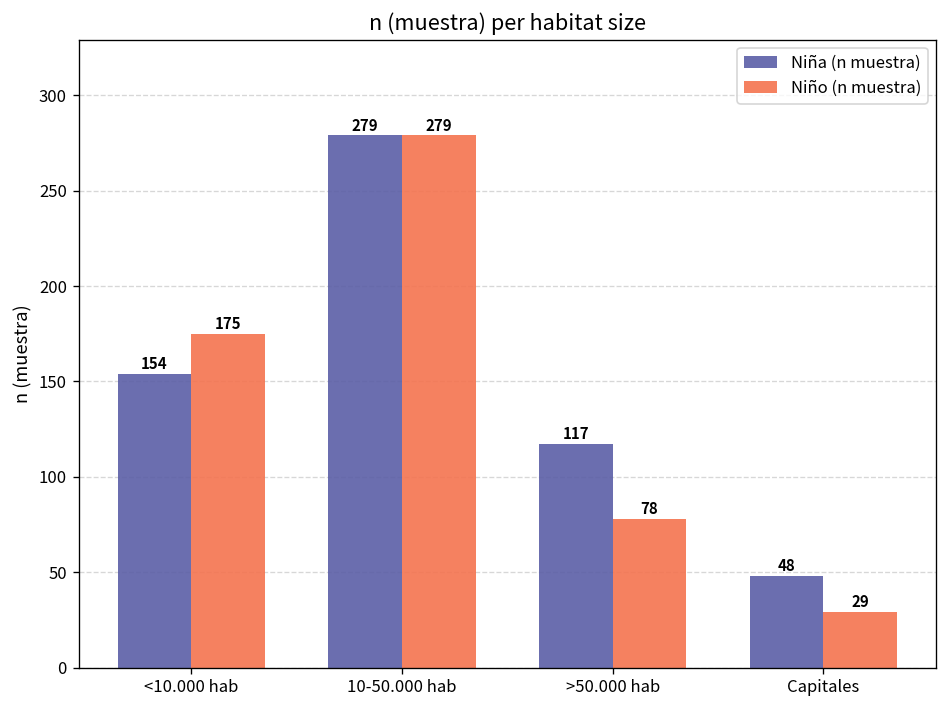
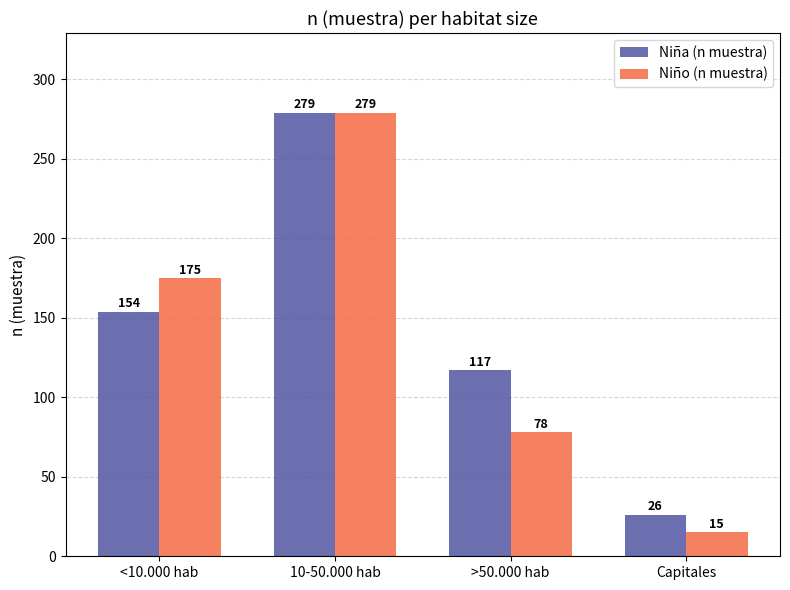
  {
    "Niña (n muestra)": {
      "<10.000 hab": 154,
      "10-50.000 hab": 279,
      ">50.000 hab": 117,
-     "Capitales": 48
+     "Capitales": 26
    },
    "Niño (n muestra)": {
      "<10.000 hab": 175,
      "10-50.000 hab": 279,
      ">50.000 hab": 78,
-     "Capitales": 29
+     "Capitales": 15
    }
  }
